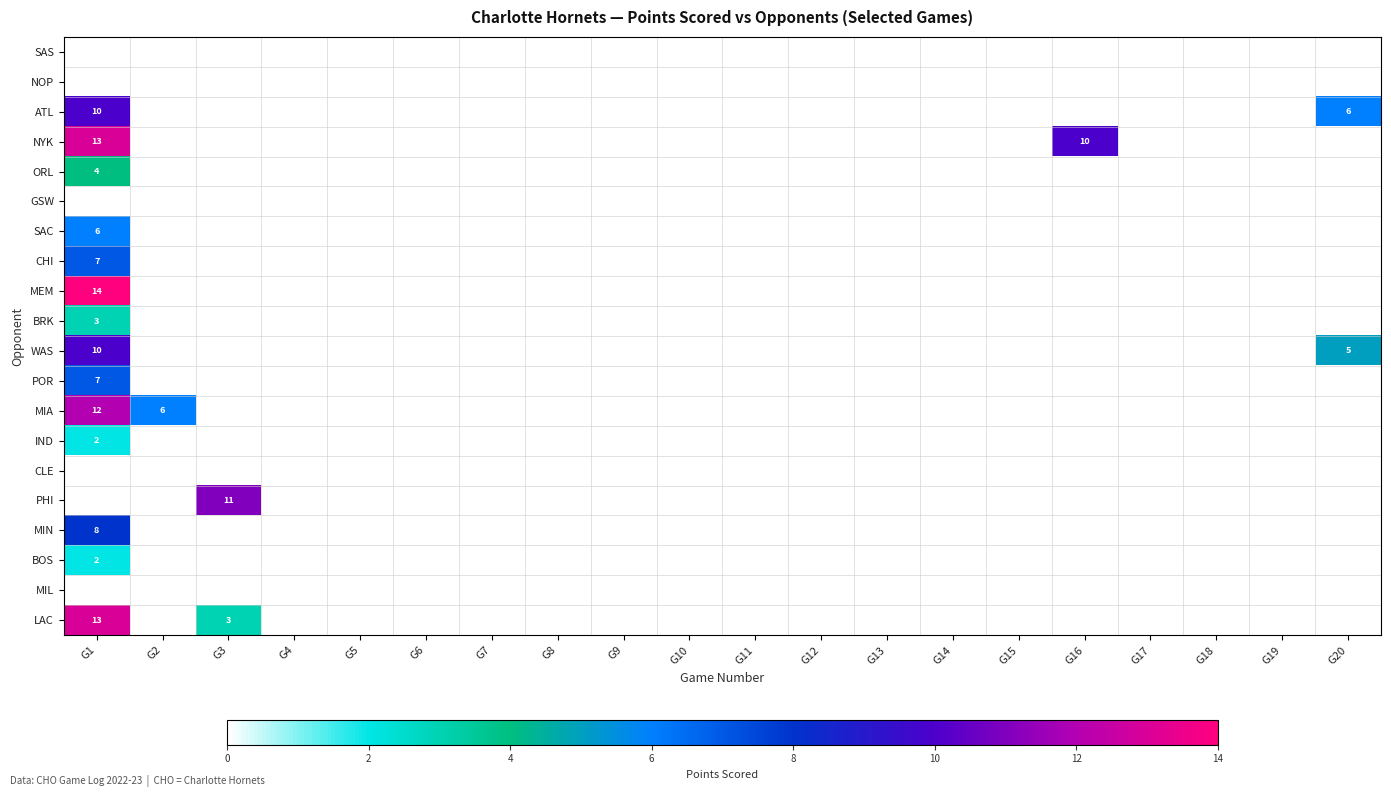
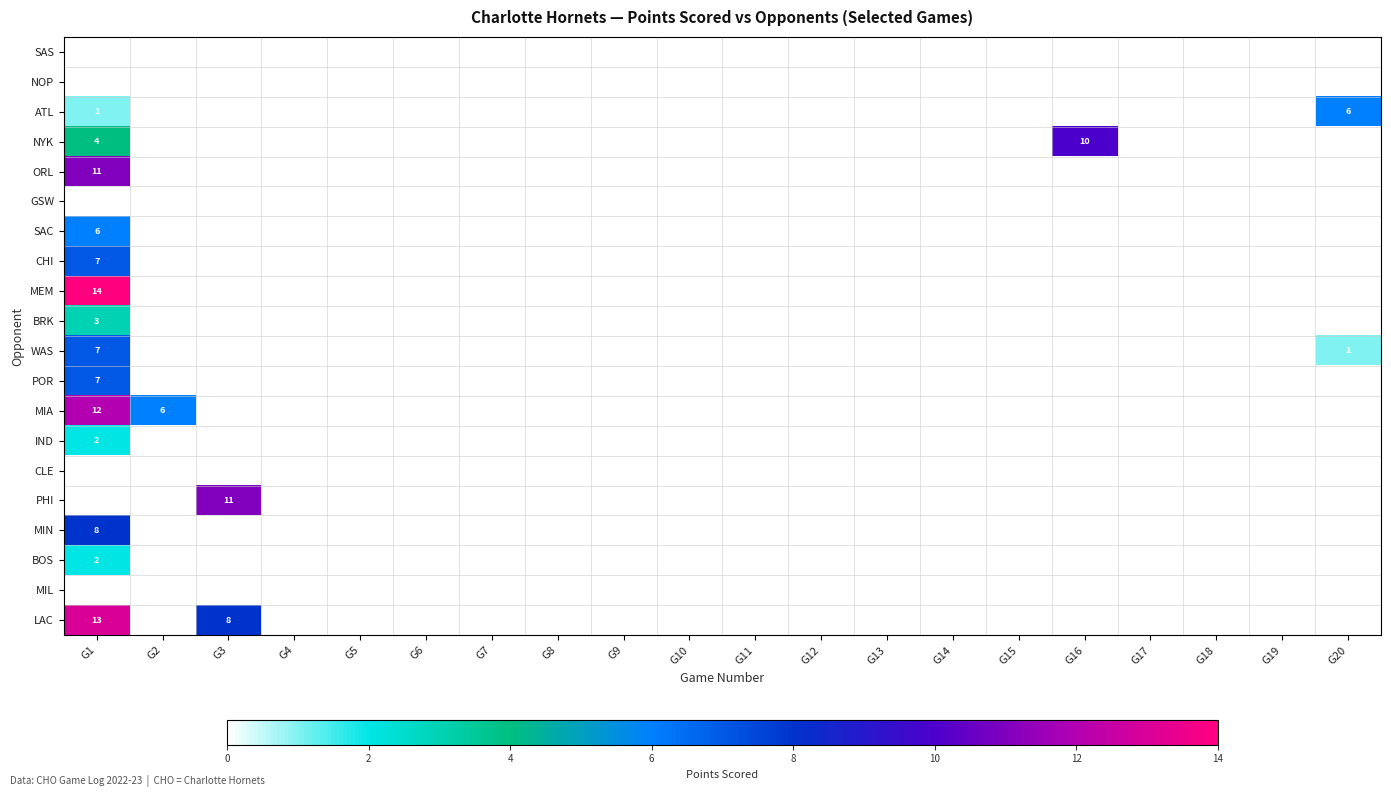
  {
    "ATL": {
-     "G1": 10,
+     "G1": 1,
      "G20": 6
    },
    "NYK": {
-     "G1": 13,
+     "G1": 4,
      "G16": 10
    },
    "ORL": {
-     "G1": 4
+     "G1": 11
    },
    "SAC": {
      "G1": 6
    },
    "CHI": {
      "G1": 7
    },
    "MEM": {
      "G1": 14
    },
    "BRK": {
      "G1": 3
    },
    "WAS": {
-     "G1": 10,
-     "G20": 5
+     "G1": 7,
+     "G20": 1
    },
    "POR": {
      "G1": 7
    },
    "MIA": {
      "G1": 12,
      "G2": 6
    },
    "IND": {
      "G1": 2
    },
    "PHI": {
      "G3": 11
    },
    "MIN": {
      "G1": 8
    },
    "BOS": {
      "G1": 2
    },
    "LAC": {
      "G1": 13,
-     "G3": 3
+     "G3": 8
    }
  }
